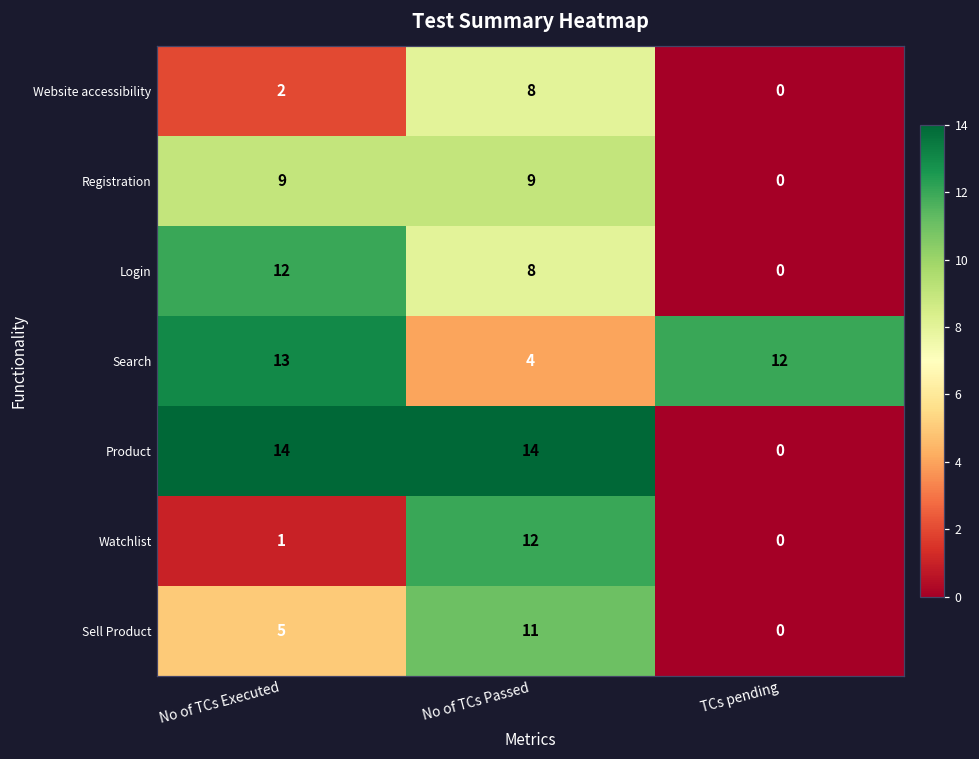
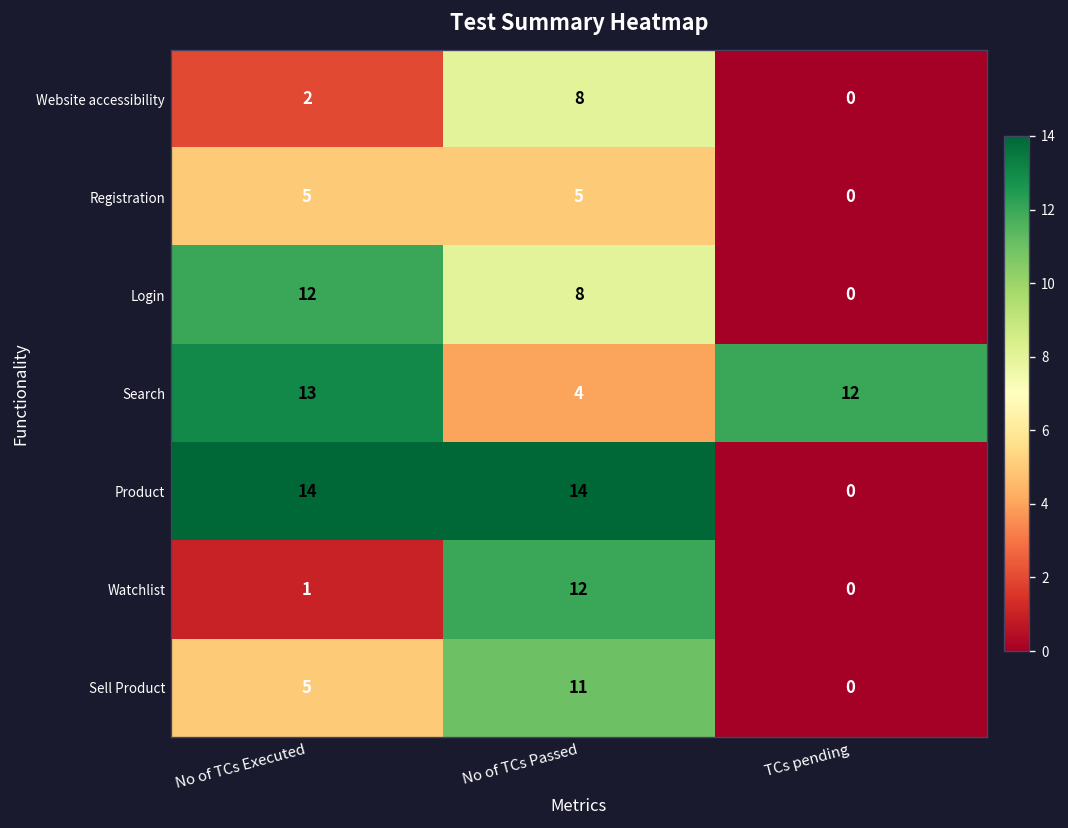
  {
    "Website accessibility": {
      "No of TCs Executed": 2,
      "No of TCs Passed": 8,
      "TCs pending": 0
    },
    "Registration": {
-     "No of TCs Executed": 9,
-     "No of TCs Passed": 9,
+     "No of TCs Executed": 5,
+     "No of TCs Passed": 5,
      "TCs pending": 0
    },
    "Login": {
      "No of TCs Executed": 12,
      "No of TCs Passed": 8,
      "TCs pending": 0
    },
    "Search": {
      "No of TCs Executed": 13,
      "No of TCs Passed": 4,
      "TCs pending": 12
    },
    "Product": {
      "No of TCs Executed": 14,
      "No of TCs Passed": 14,
      "TCs pending": 0
    },
    "Watchlist": {
      "No of TCs Executed": 1,
      "No of TCs Passed": 12,
      "TCs pending": 0
    },
    "Sell Product": {
      "No of TCs Executed": 5,
      "No of TCs Passed": 11,
      "TCs pending": 0
    }
  }
